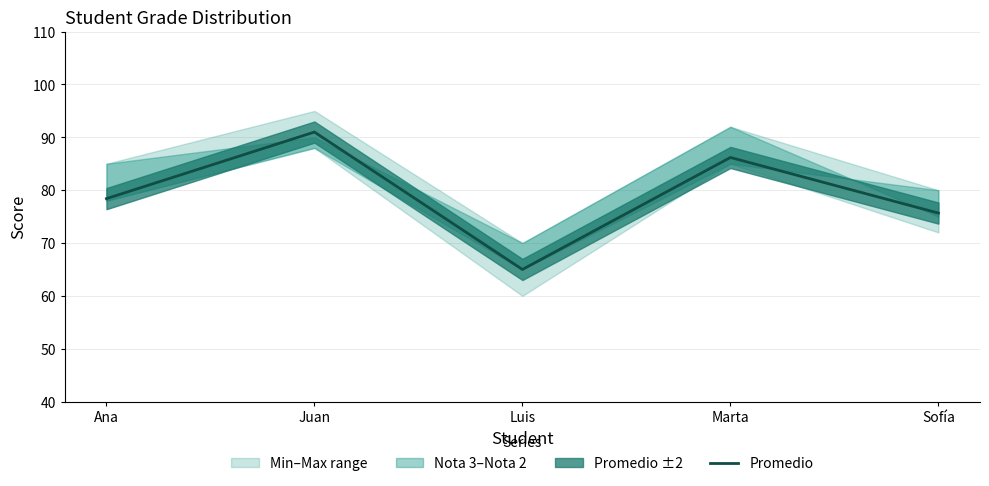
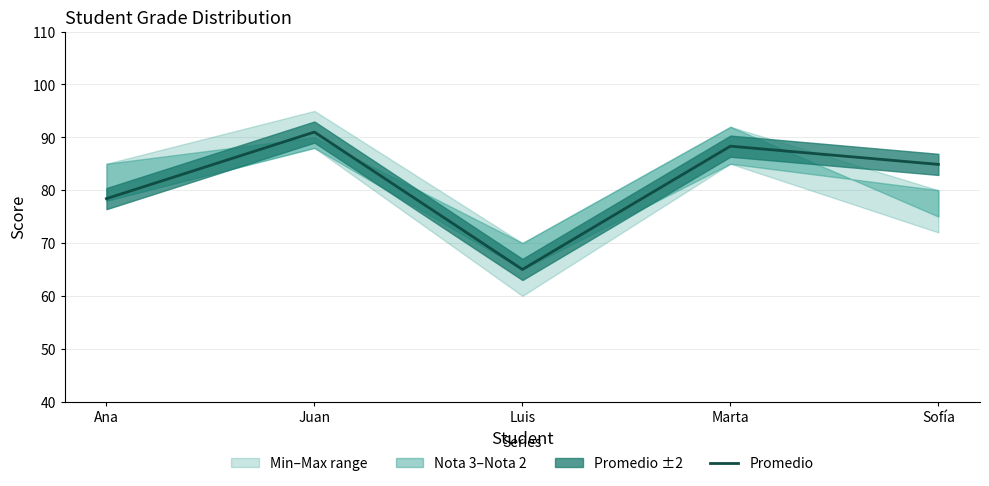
  {
    "Promedio": {
      "Ana": 78,
      "Juan": 91,
      "Luis": 65,
-     "Marta": 86,
-     "Sofía": 76
+     "Marta": 88,
+     "Sofía": 85
    }
  }
